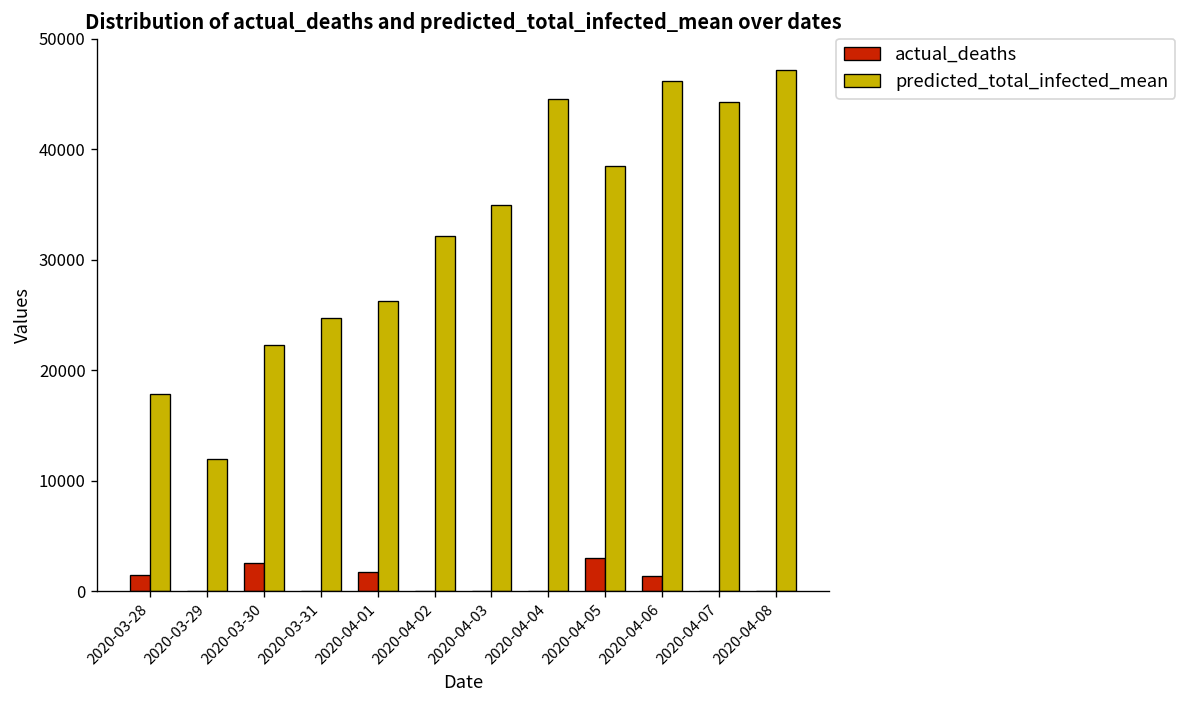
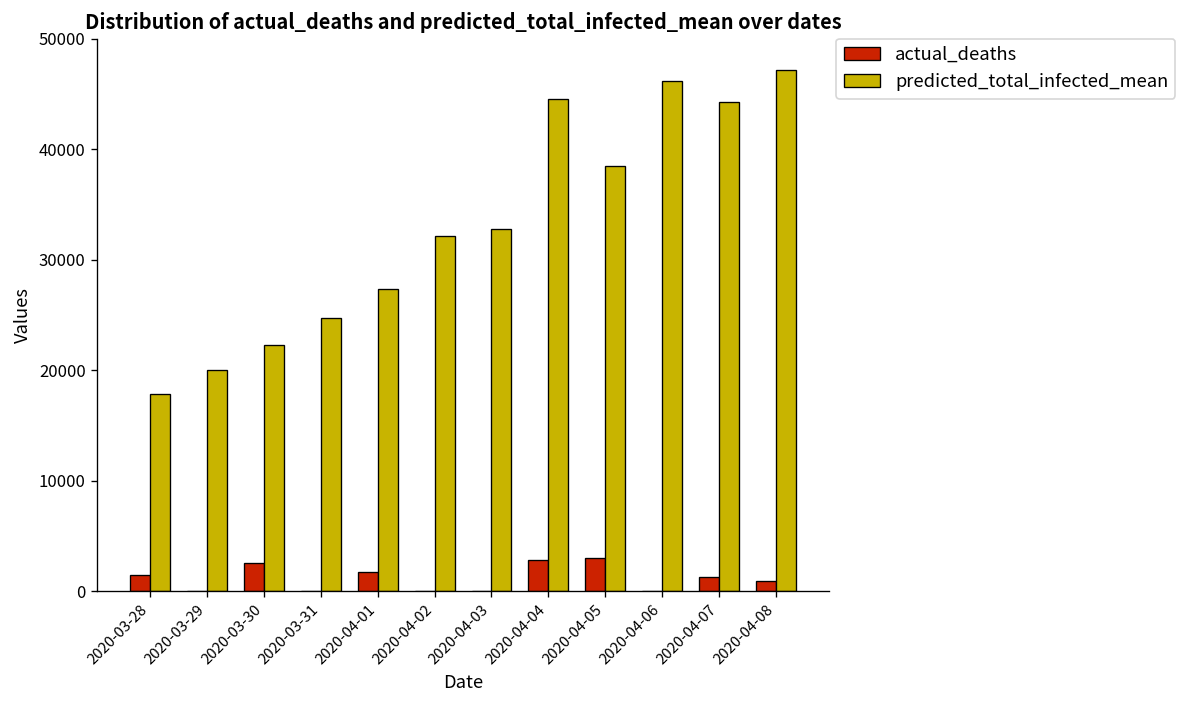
  {
    "actual_deaths": {
      "2020-03-28": 1000,
      "2020-03-30": 3000,
      "2020-04-01": 2000,
-     "2020-04-04": 0,
+     "2020-04-04": 3000,
      "2020-04-05": 3000,
-     "2020-04-06": 1000,
-     "2020-04-07": 0,
-     "2020-04-08": 0
+     "2020-04-06": 0,
+     "2020-04-07": 1000,
+     "2020-04-08": 1000
    },
    "predicted_total_infected_mean": {
      "2020-03-28": 18000,
-     "2020-03-29": 12000,
+     "2020-03-29": 20000,
      "2020-03-30": 22000,
      "2020-03-31": 25000,
-     "2020-04-01": 26000,
+     "2020-04-01": 27000,
      "2020-04-02": 32000,
-     "2020-04-03": 35000,
+     "2020-04-03": 33000,
      "2020-04-04": 45000,
      "2020-04-05": 38000,
      "2020-04-06": 46000,
      "2020-04-07": 44000,
      "2020-04-08": 47000
    }
  }
